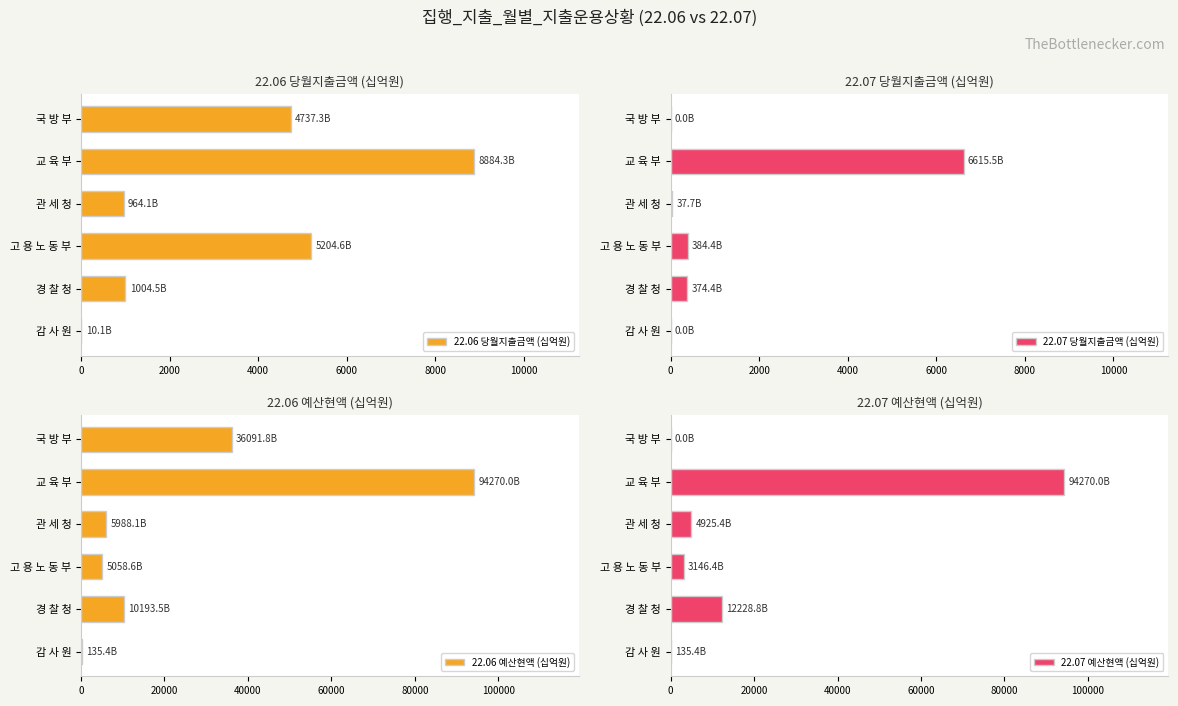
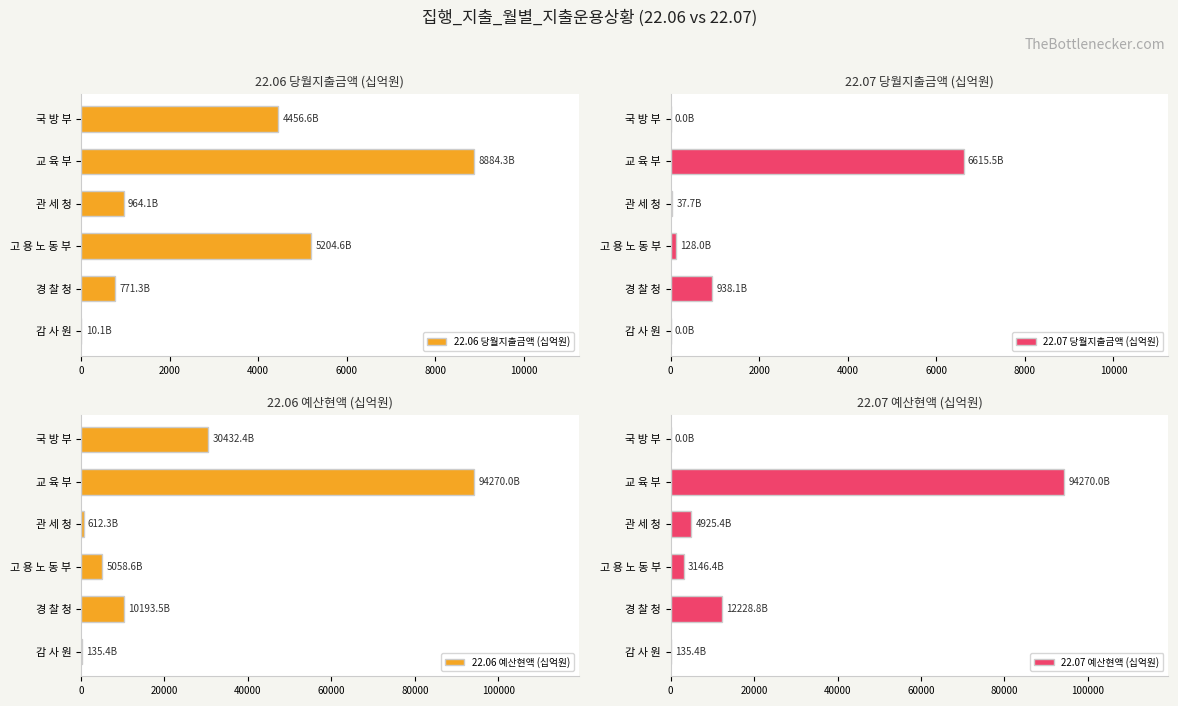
  {
    "22.06 당월지출금액 (십억원)": {
-     "국 방 부": "4737.3B",
+     "국 방 부": "4456.6B",
      "교 육 부": "8884.3B",
      "관 세 청": "964.1B",
      "고 용 노 동 부": "5204.6B",
-     "경 찰 청": "1004.5B",
+     "경 찰 청": "771.3B",
      "감 사 원": "10.1B"
    },
    "22.07 당월지출금액 (십억원)": {
      "국 방 부": "0.0B",
      "교 육 부": "6615.5B",
      "관 세 청": "37.7B",
-     "고 용 노 동 부": "384.4B",
-     "경 찰 청": "374.4B",
+     "고 용 노 동 부": "128.0B",
+     "경 찰 청": "938.1B",
      "감 사 원": "0.0B"
    },
    "22.06 예산현액 (십억원)": {
-     "국 방 부": "36091.8B",
+     "국 방 부": "30432.4B",
      "교 육 부": "94270.0B",
-     "관 세 청": "5988.1B",
+     "관 세 청": "612.3B",
      "고 용 노 동 부": "5058.6B",
      "경 찰 청": "10193.5B",
      "감 사 원": "135.4B"
    },
    "22.07 예산현액 (십억원)": {
      "국 방 부": "0.0B",
      "교 육 부": "94270.0B",
      "관 세 청": "4925.4B",
      "고 용 노 동 부": "3146.4B",
      "경 찰 청": "12228.8B",
      "감 사 원": "135.4B"
    }
  }
